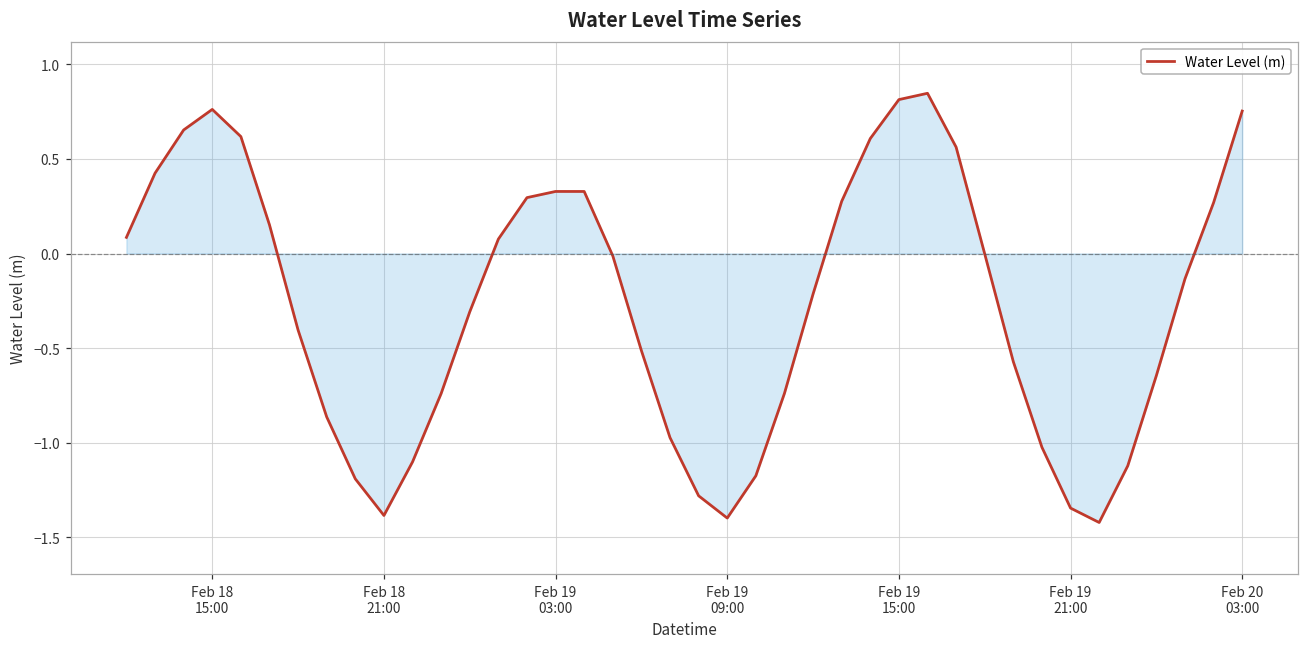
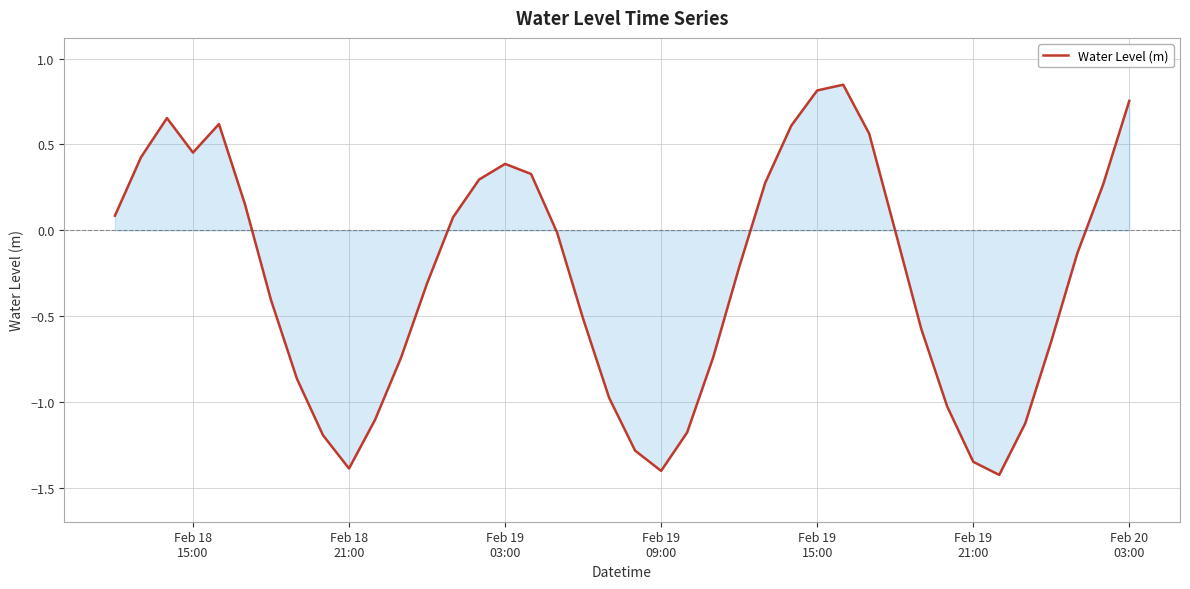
  {
    "Water Level (m)": {
-     "Feb 18 15:00": 0.76,
+     "Feb 18 15:00": 0.45,
      "Feb 18 21:00": -1.39,
-     "Feb 19 03:00": 0.33,
+     "Feb 19 03:00": 0.39,
      "Feb 19 09:00": -1.40,
      "Feb 19 21:00": -1.35
    }
  }
